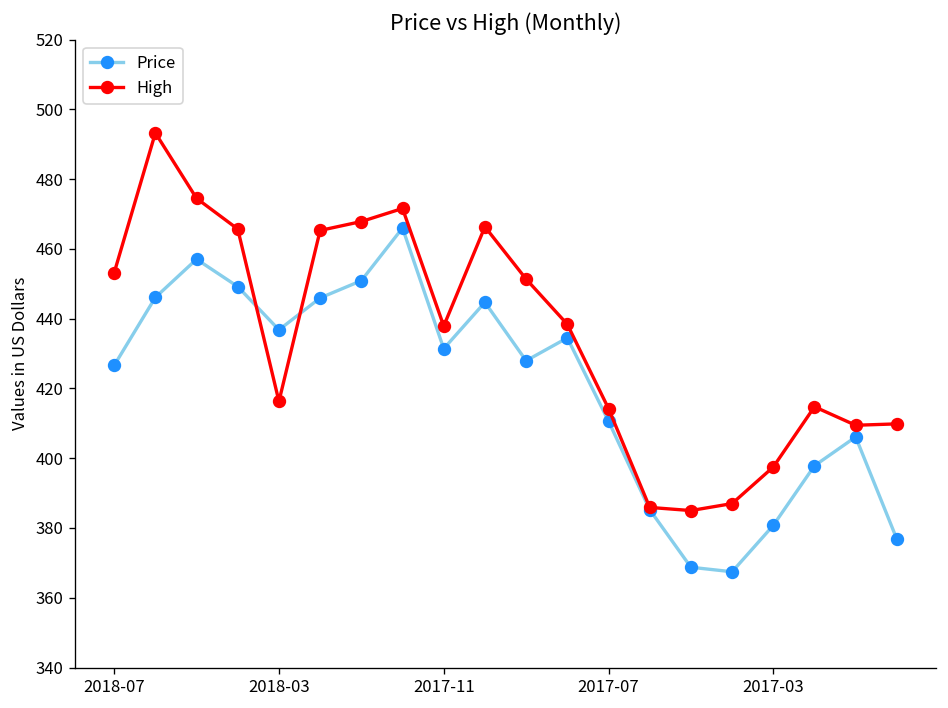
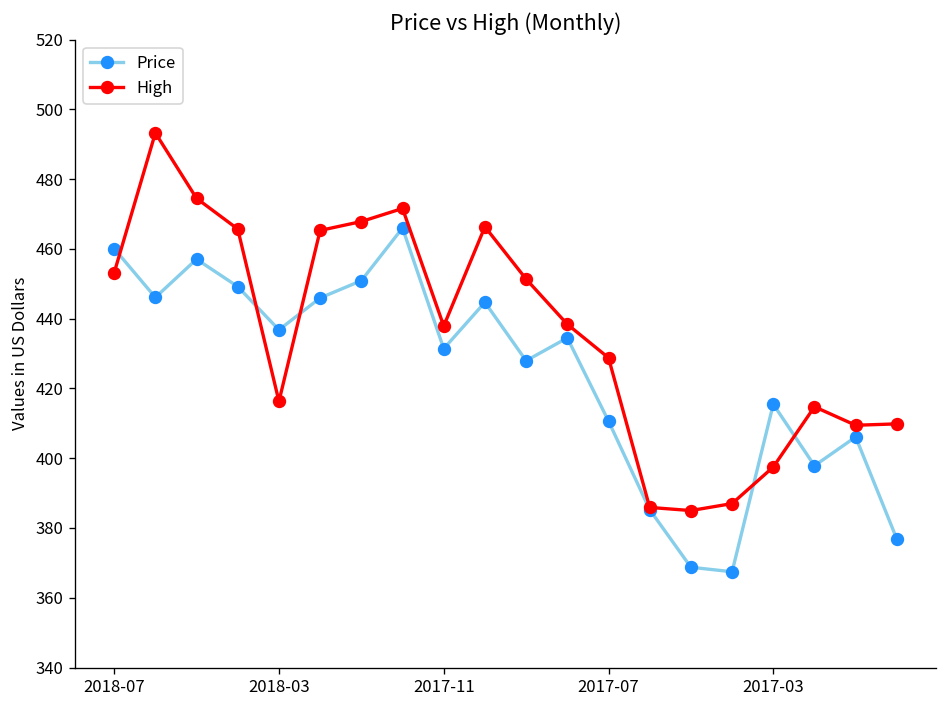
  {
    "Price": {
-     "2018-07": 427,
+     "2018-07": 460,
      "2018-03": 437,
      "2017-11": 431,
      "2017-07": 411,
-     "2017-03": 381
+     "2017-03": 415
    },
    "High": {
      "2018-07": 453,
      "2018-03": 416,
      "2017-11": 438,
-     "2017-07": 414,
+     "2017-07": 429,
      "2017-03": 397
    }
  }
